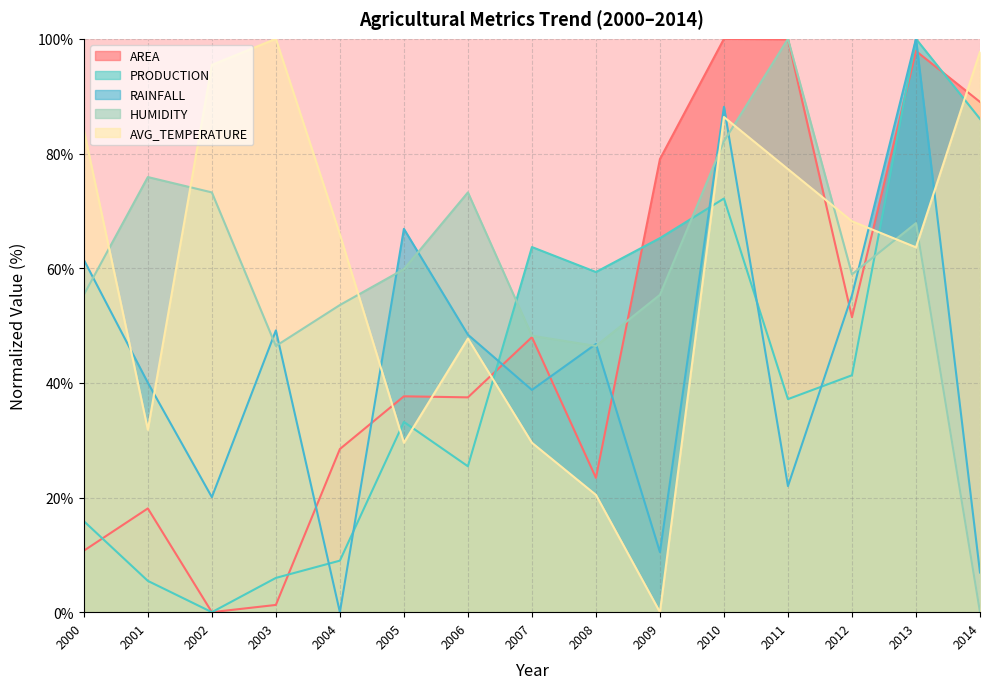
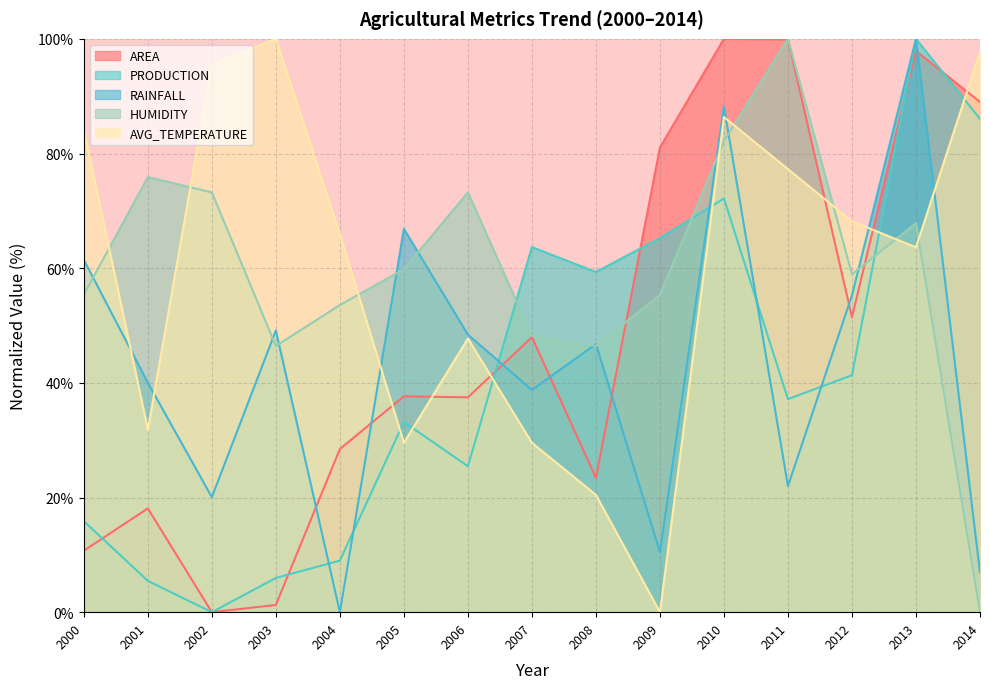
  {
    "AREA": {
      "2000": "11%",
      "2001": "18%",
      "2003": "1%",
      "2004": "28%",
      "2005": "38%",
      "2006": "37%",
      "2008": "23%",
-     "2009": "79%",
+     "2009": "81%",
      "2010": "100%",
      "2012": "51%",
      "2013": "98%",
      "2014": "89%"
    },
    "HUMIDITY": {
      "2000": "55%",
      "2001": "76%",
      "2002": "73%",
      "2003": "46%",
      "2004": "54%",
      "2005": "60%",
      "2006": "73%",
      "2009": "55%",
      "2010": "82%",
      "2012": "59%",
      "2013": "68%",
      "2014": "0%"
    },
    "AVG_TEMPERATURE": {
      "2000": "84%",
      "2001": "32%",
      "2003": "100%",
      "2004": "66%",
      "2005": "30%",
      "2006": "48%",
      "2007": "30%",
      "2008": "20%",
      "2009": "0%",
      "2010": "86%",
      "2011": "77%",
      "2012": "68%",
      "2013": "64%",
      "2014": "98%"
    }
  }
